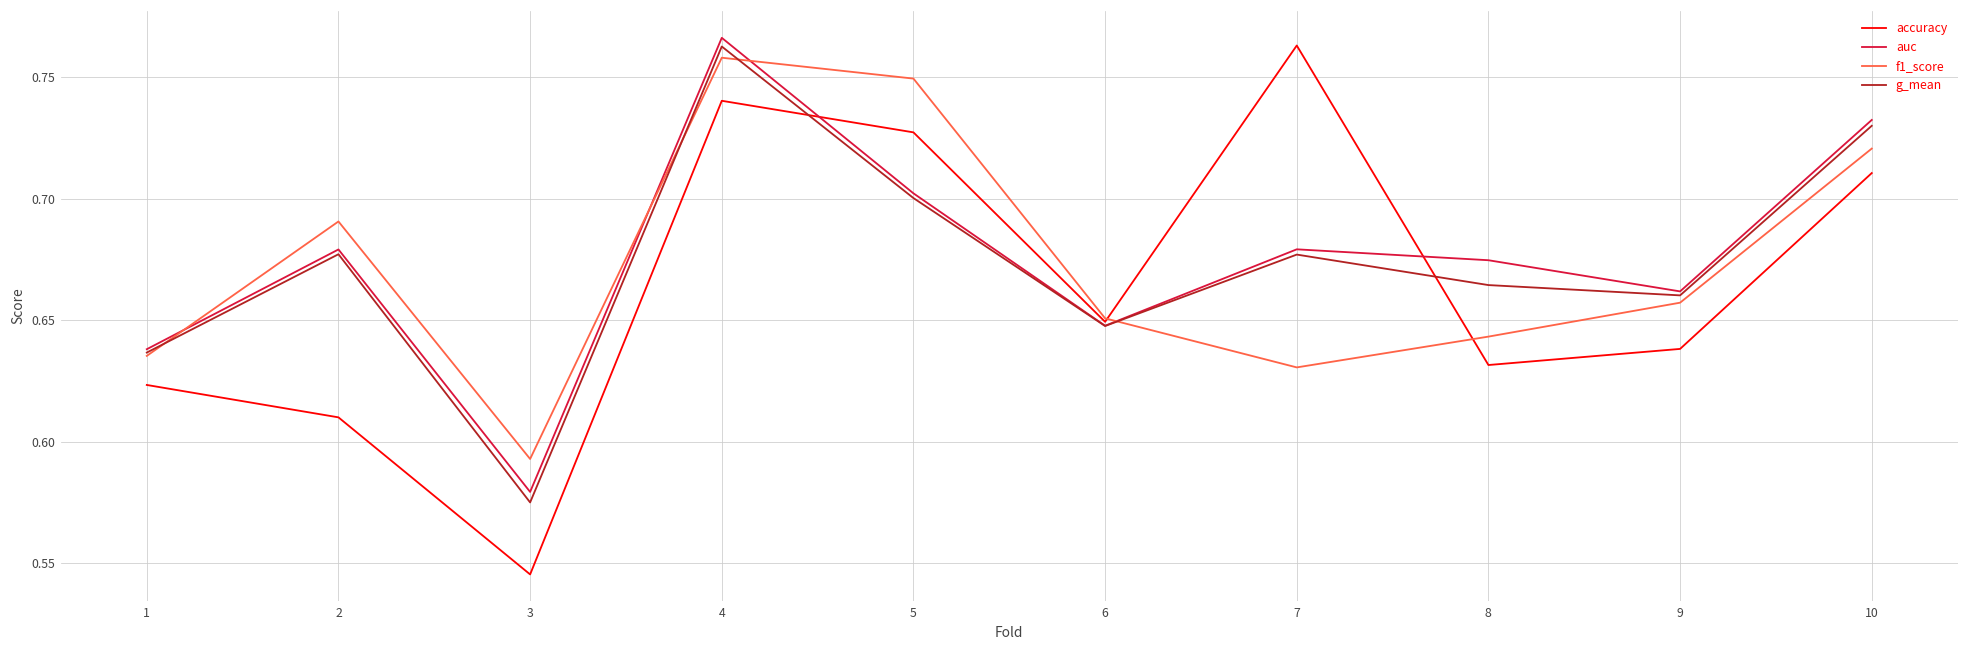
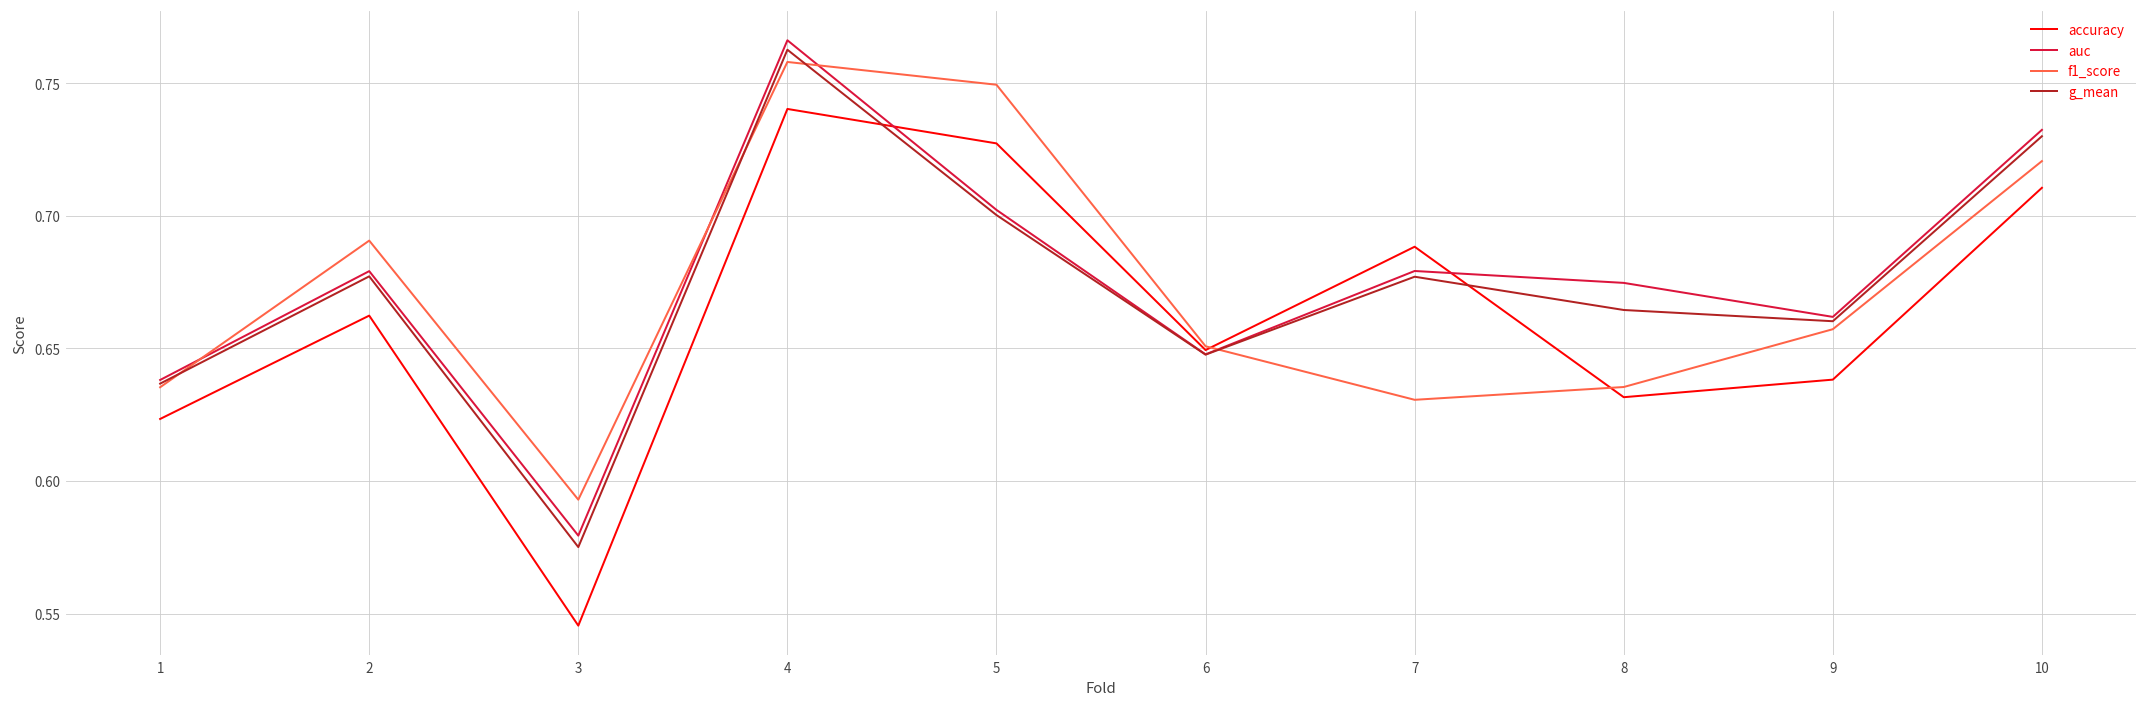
  {
    "accuracy": {
      "1": 0.623,
-     "2": 0.610,
+     "2": 0.662,
      "3": 0.545,
      "4": 0.740,
      "5": 0.727,
      "6": 0.649,
-     "7": 0.763,
+     "7": 0.688,
      "8": 0.632,
      "9": 0.638,
      "10": 0.711
    },
    "f1_score": {
      "1": 0.635,
      "2": 0.691,
      "3": 0.593,
      "4": 0.758,
      "5": 0.749,
      "6": 0.651,
      "7": 0.631,
-     "8": 0.643,
+     "8": 0.635,
      "9": 0.657,
      "10": 0.721
    }
  }
